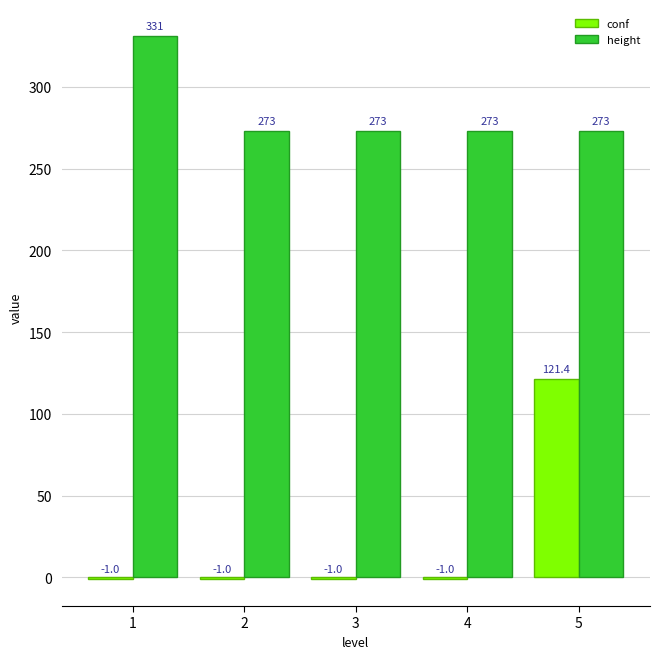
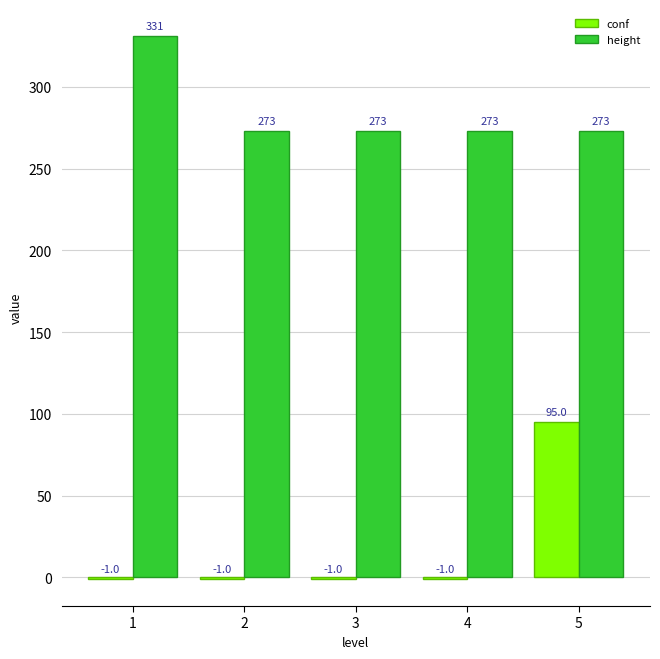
  {
    "conf": {
      "1": -1.0,
      "2": -1.0,
      "3": -1.0,
      "4": -1.0,
-     "5": 121.4
+     "5": 95.0
    },
    "height": {
      "1": 331,
      "2": 273,
      "3": 273,
      "4": 273,
      "5": 273
    }
  }
